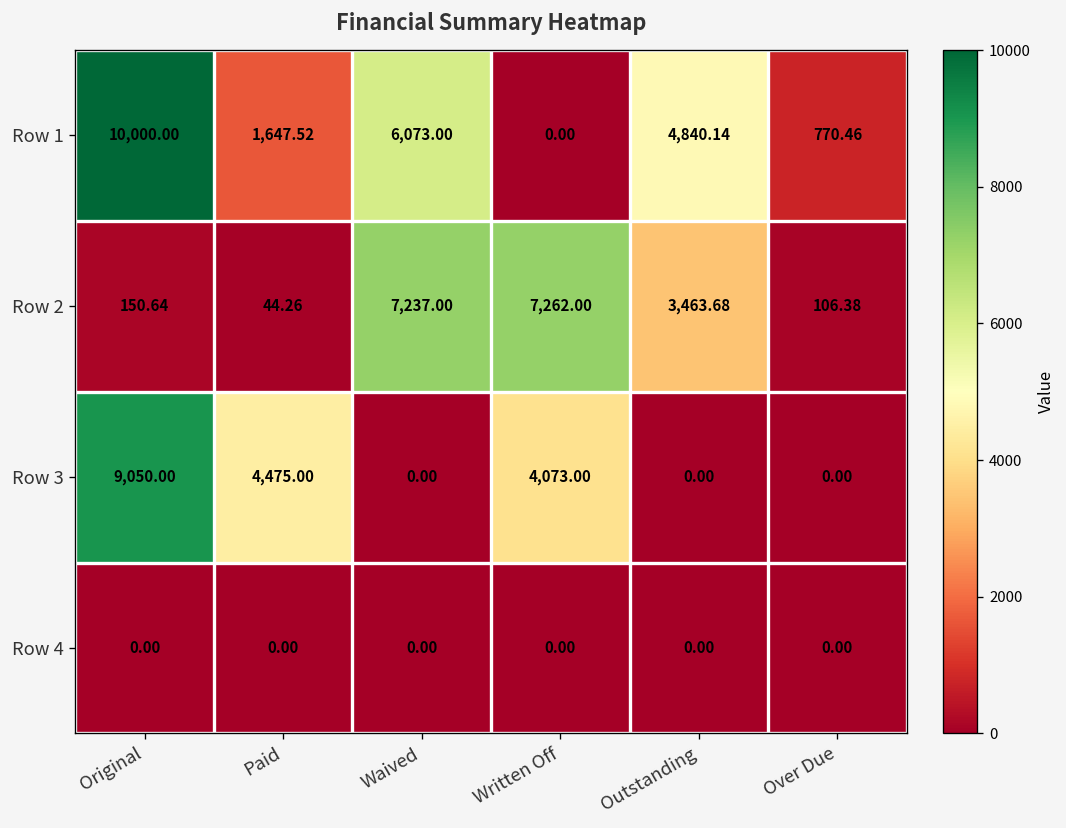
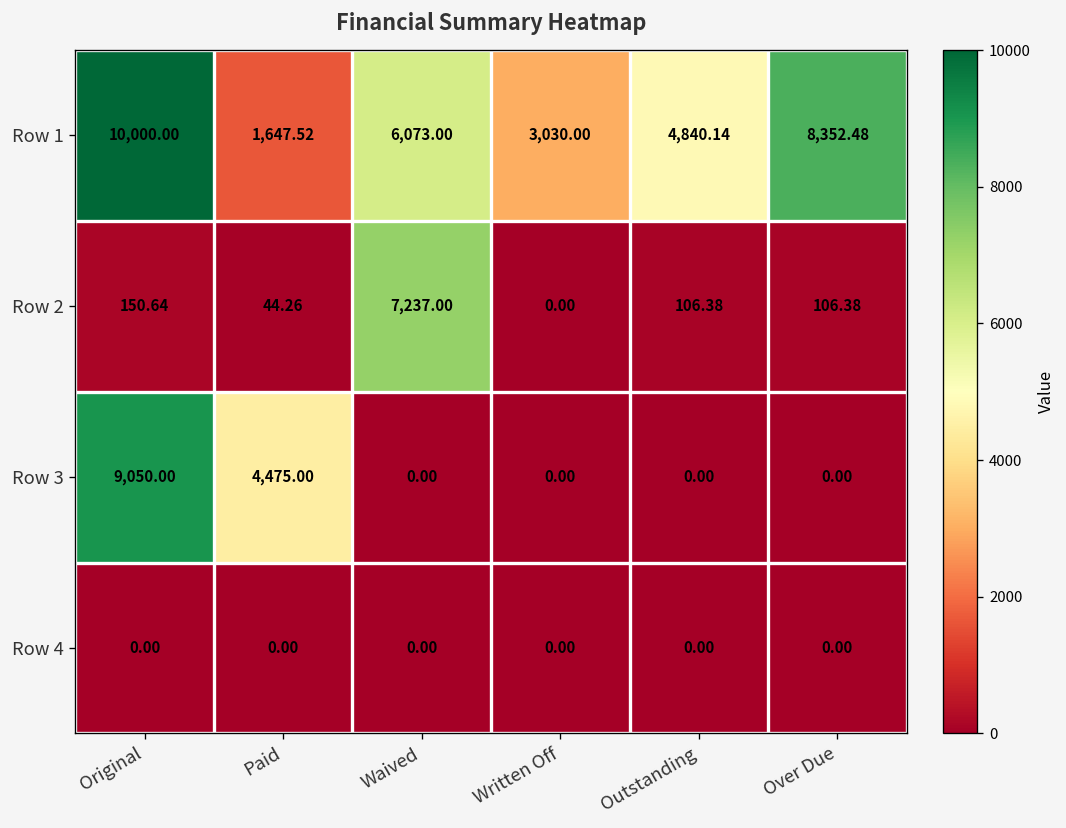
  {
    "Row 1": {
      "Original": "10,000.00",
      "Paid": "1,647.52",
      "Waived": "6,073.00",
-     "Written Off": "0.00",
+     "Written Off": "3,030.00",
      "Outstanding": "4,840.14",
-     "Over Due": "770.46"
+     "Over Due": "8,352.48"
    },
    "Row 2": {
      "Original": "150.64",
      "Paid": "44.26",
      "Waived": "7,237.00",
-     "Written Off": "7,262.00",
-     "Outstanding": "3,463.68",
+     "Written Off": "0.00",
+     "Outstanding": "106.38",
      "Over Due": "106.38"
    },
    "Row 3": {
      "Original": "9,050.00",
      "Paid": "4,475.00",
      "Waived": "0.00",
-     "Written Off": "4,073.00",
+     "Written Off": "0.00",
      "Outstanding": "0.00",
      "Over Due": "0.00"
    },
    "Row 4": {
      "Original": "0.00",
      "Paid": "0.00",
      "Waived": "0.00",
      "Written Off": "0.00",
      "Outstanding": "0.00",
      "Over Due": "0.00"
    }
  }
